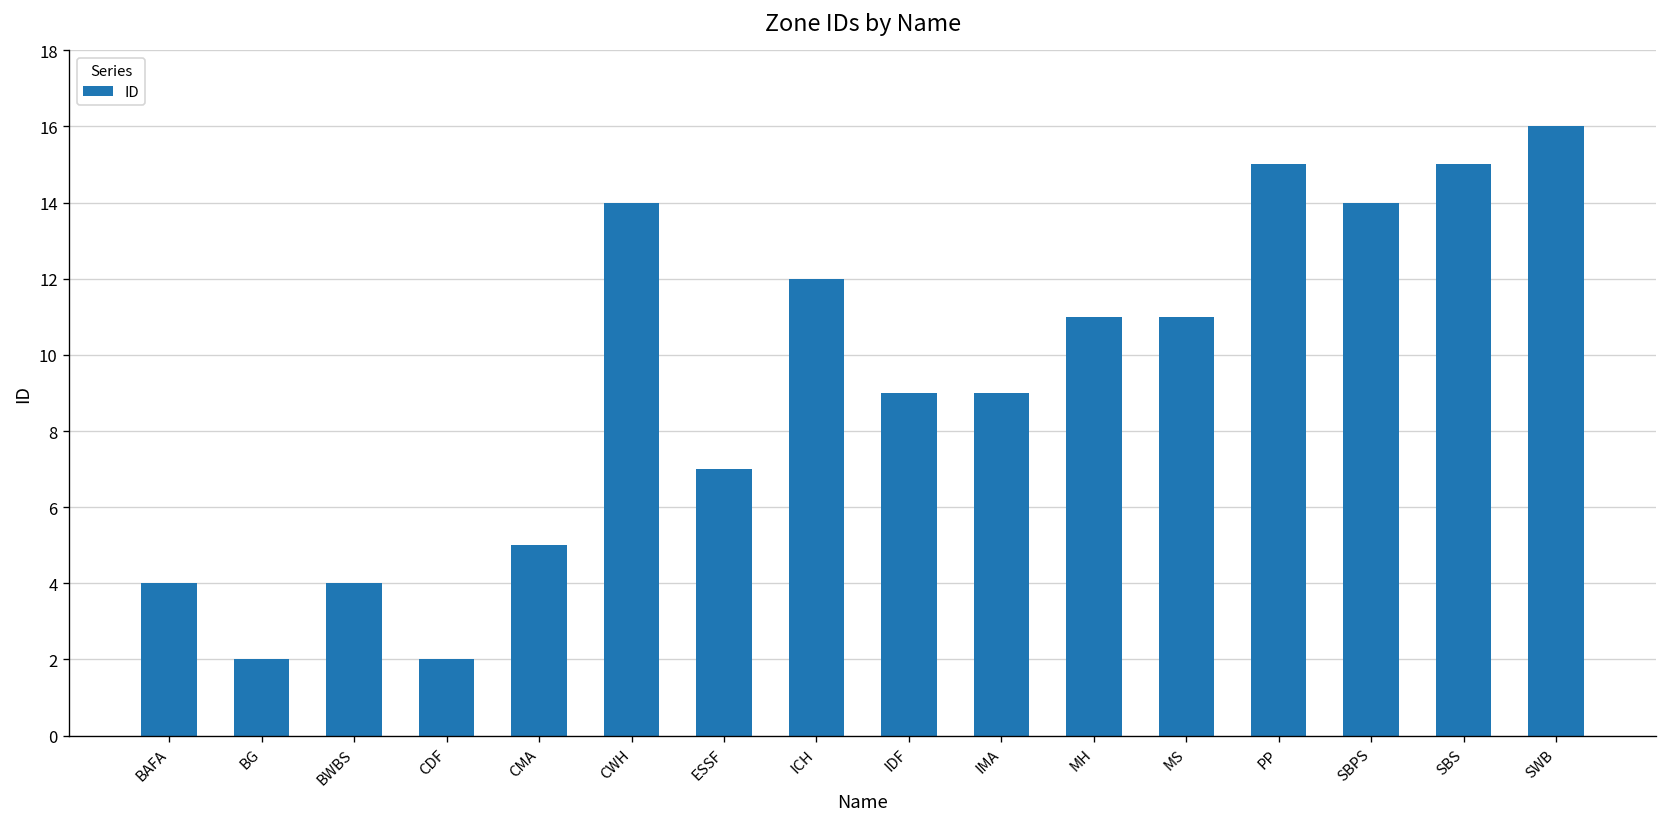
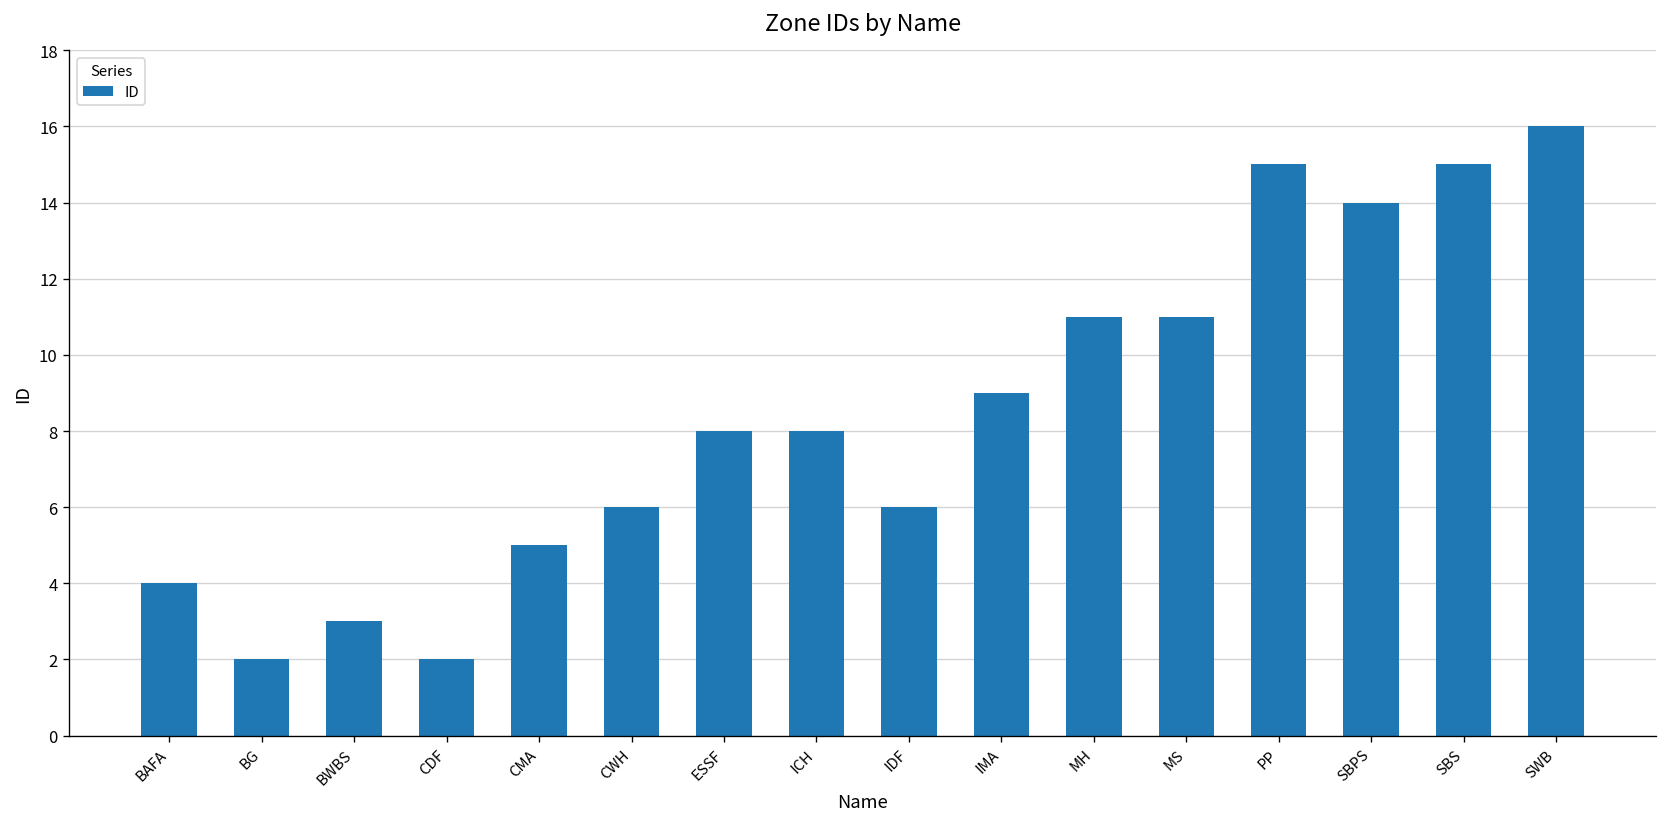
  {
    "BAFA": 4,
    "BG": 2,
-   "BWBS": 4,
+   "BWBS": 3,
    "CDF": 2,
    "CMA": 5,
-   "CWH": 14,
-   "ESSF": 7,
-   "ICH": 12,
-   "IDF": 9,
+   "CWH": 6,
+   "ESSF": 8,
+   "ICH": 8,
+   "IDF": 6,
    "IMA": 9,
    "MH": 11,
    "MS": 11,
    "PP": 15,
    "SBPS": 14,
    "SBS": 15,
    "SWB": 16
  }
